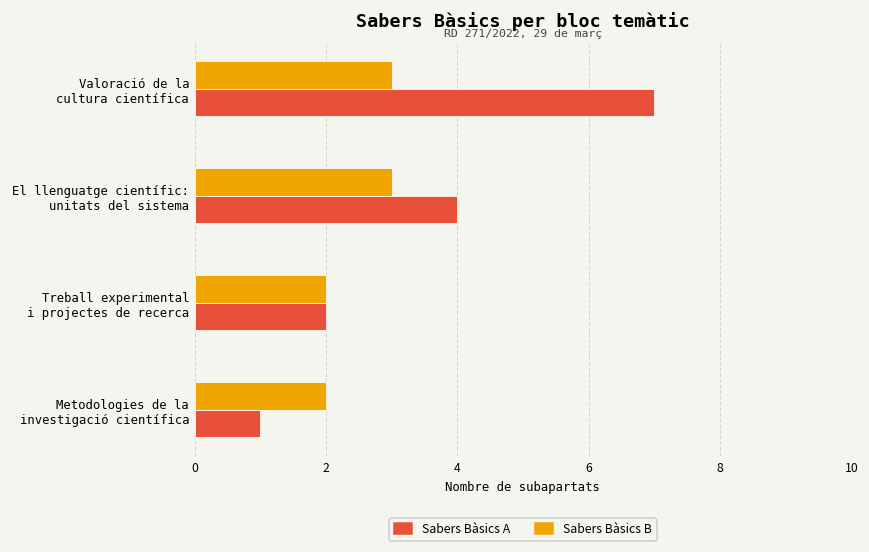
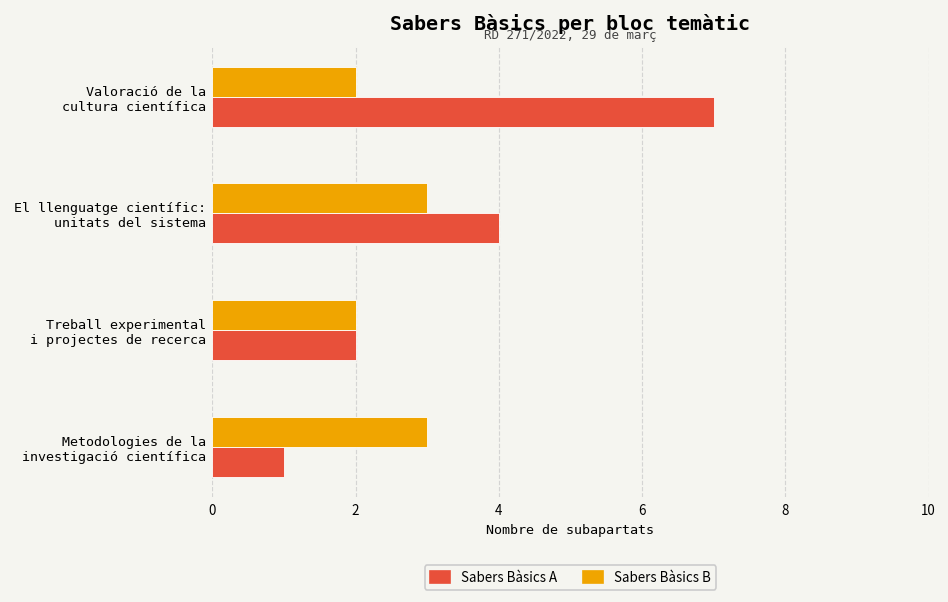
  {
    "Sabers Bàsics A": {
      "Valoració de la cultura científica": 7,
      "El llenguatge científic: unitats del sistema": 4,
      "Treball experimental i projectes de recerca": 2,
      "Metodologies de la investigació científica": 1
    },
    "Sabers Bàsics B": {
-     "Valoració de la cultura científica": 3,
+     "Valoració de la cultura científica": 2,
      "El llenguatge científic: unitats del sistema": 3,
      "Treball experimental i projectes de recerca": 2,
-     "Metodologies de la investigació científica": 2
+     "Metodologies de la investigació científica": 3
    }
  }
